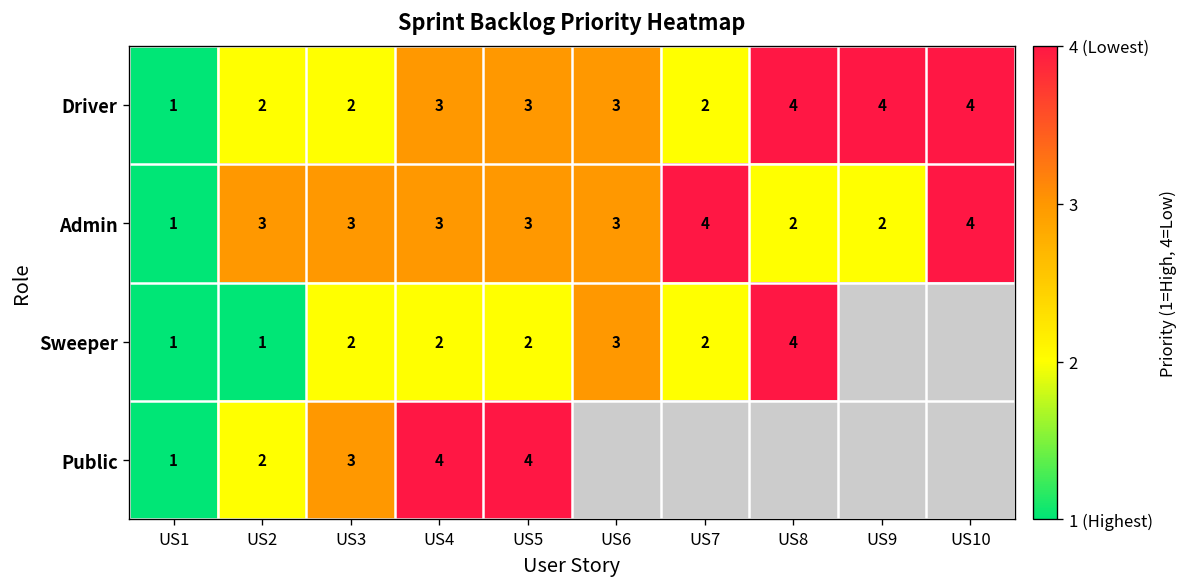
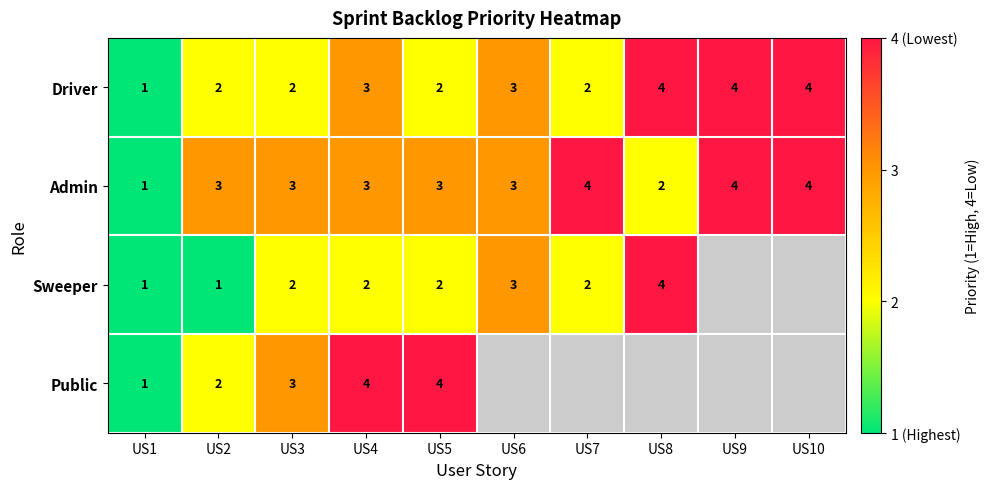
  {
    "Driver": {
      "US1": 1,
      "US2": 2,
      "US3": 2,
      "US4": 3,
-     "US5": 3,
+     "US5": 2,
      "US6": 3,
      "US7": 2,
      "US8": 4,
      "US9": 4,
      "US10": 4
    },
    "Admin": {
      "US1": 1,
      "US2": 3,
      "US3": 3,
      "US4": 3,
      "US5": 3,
      "US6": 3,
      "US7": 4,
      "US8": 2,
-     "US9": 2,
+     "US9": 4,
      "US10": 4
    },
    "Sweeper": {
      "US1": 1,
      "US2": 1,
      "US3": 2,
      "US4": 2,
      "US5": 2,
      "US6": 3,
      "US7": 2,
      "US8": 4
    },
    "Public": {
      "US1": 1,
      "US2": 2,
      "US3": 3,
      "US4": 4,
      "US5": 4
    }
  }
